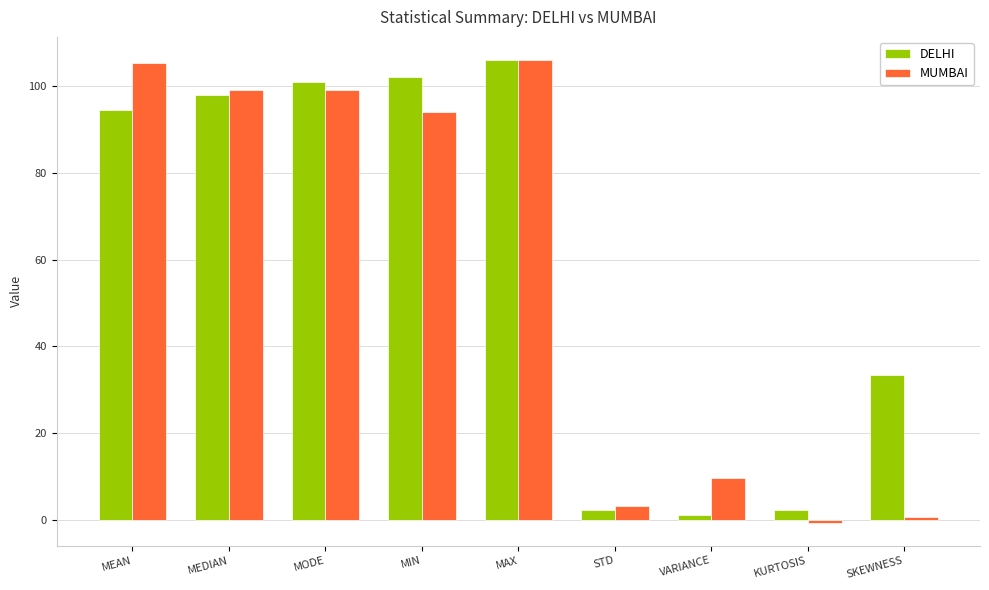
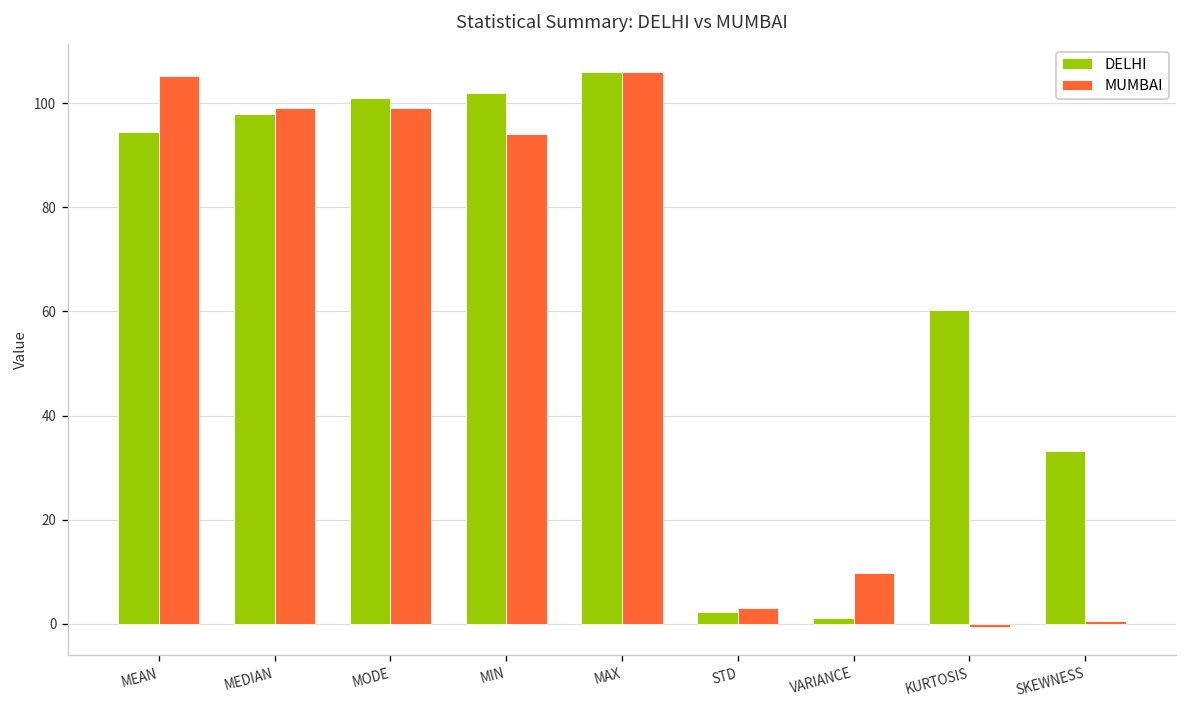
  {
    "DELHI": {
      "MEAN": 94,
      "MEDIAN": 98,
      "MODE": 101,
      "MIN": 102,
      "MAX": 106,
      "STD": 2,
      "VARIANCE": 1,
-     "KURTOSIS": 2,
+     "KURTOSIS": 60,
      "SKEWNESS": 33
    },
    "MUMBAI": {
      "MEAN": 105,
      "MEDIAN": 99,
      "MODE": 99,
      "MIN": 94,
      "MAX": 106,
      "STD": 3,
      "VARIANCE": 10,
      "KURTOSIS": -1
    }
  }
